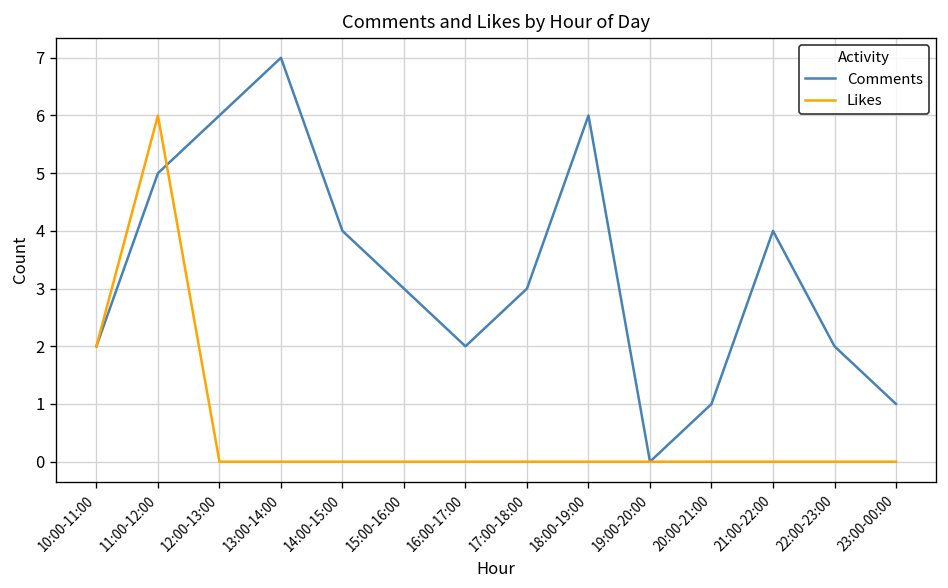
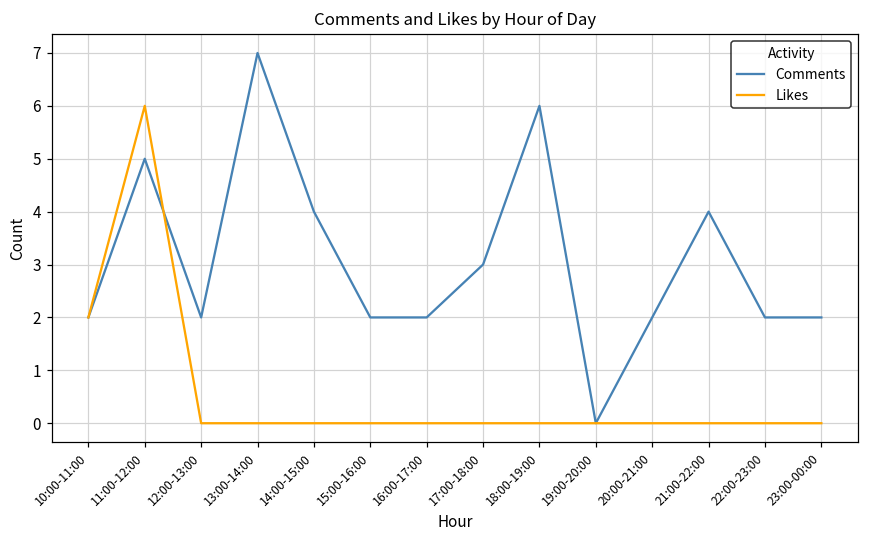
  {
    "Comments": {
      "11:00-12:00": 5,
-     "12:00-13:00": 6,
+     "12:00-13:00": 2,
      "13:00-14:00": 7,
      "14:00-15:00": 4,
-     "15:00-16:00": 3,
+     "15:00-16:00": 2,
      "16:00-17:00": 2,
      "17:00-18:00": 3,
      "18:00-19:00": 6,
-     "20:00-21:00": 1,
+     "20:00-21:00": 2,
      "21:00-22:00": 4,
      "22:00-23:00": 2,
-     "23:00-00:00": 1
+     "23:00-00:00": 2
    },
    "Likes": {
      "11:00-12:00": 6,
      "12:00-13:00": 0,
      "13:00-14:00": 0,
      "14:00-15:00": 0,
      "15:00-16:00": 0,
      "16:00-17:00": 0,
      "17:00-18:00": 0,
      "18:00-19:00": 0,
      "20:00-21:00": 0,
      "21:00-22:00": 0,
      "22:00-23:00": 0,
      "23:00-00:00": 0
    }
  }
